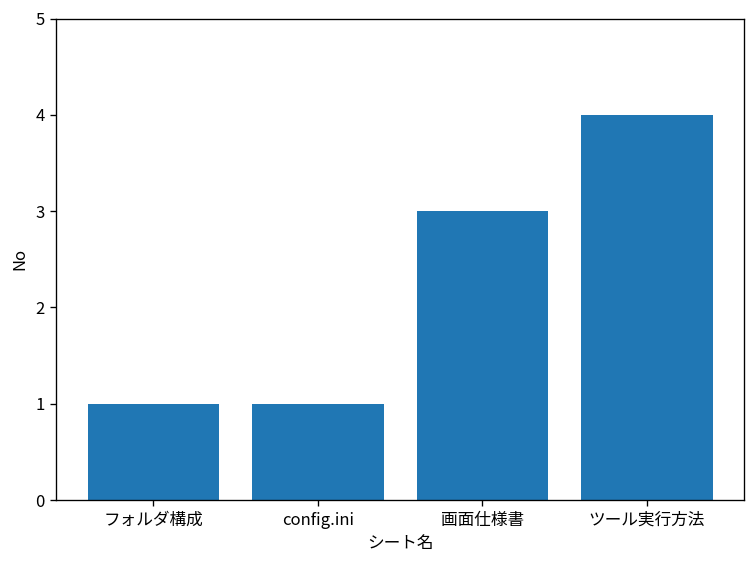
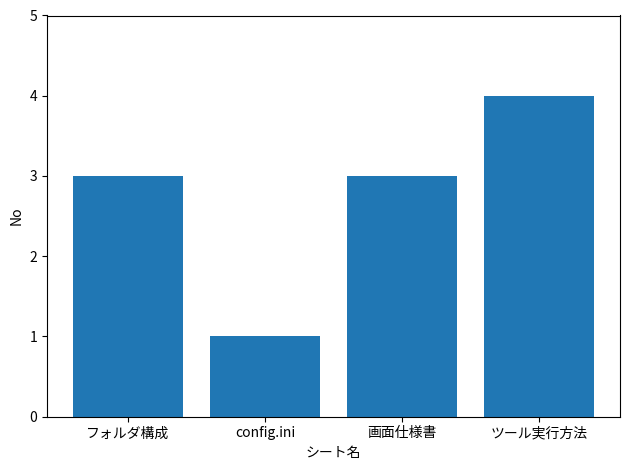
  {
-   "フォルダ構成": 1,
+   "フォルダ構成": 3,
    "config.ini": 1,
    "画面仕様書": 3,
    "ツール実行方法": 4
  }
